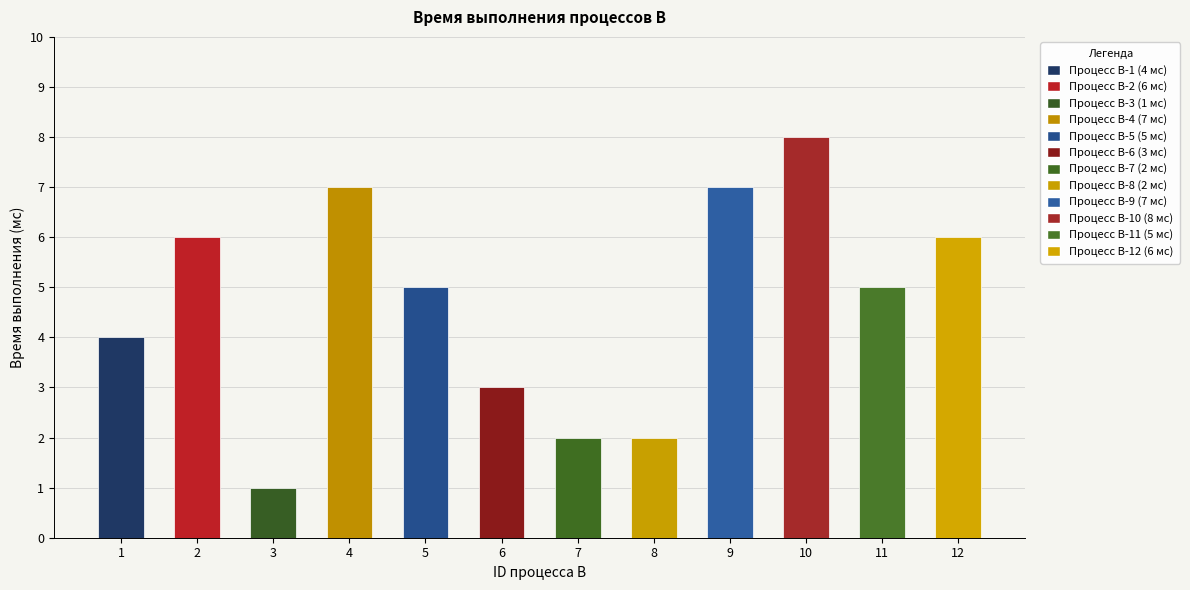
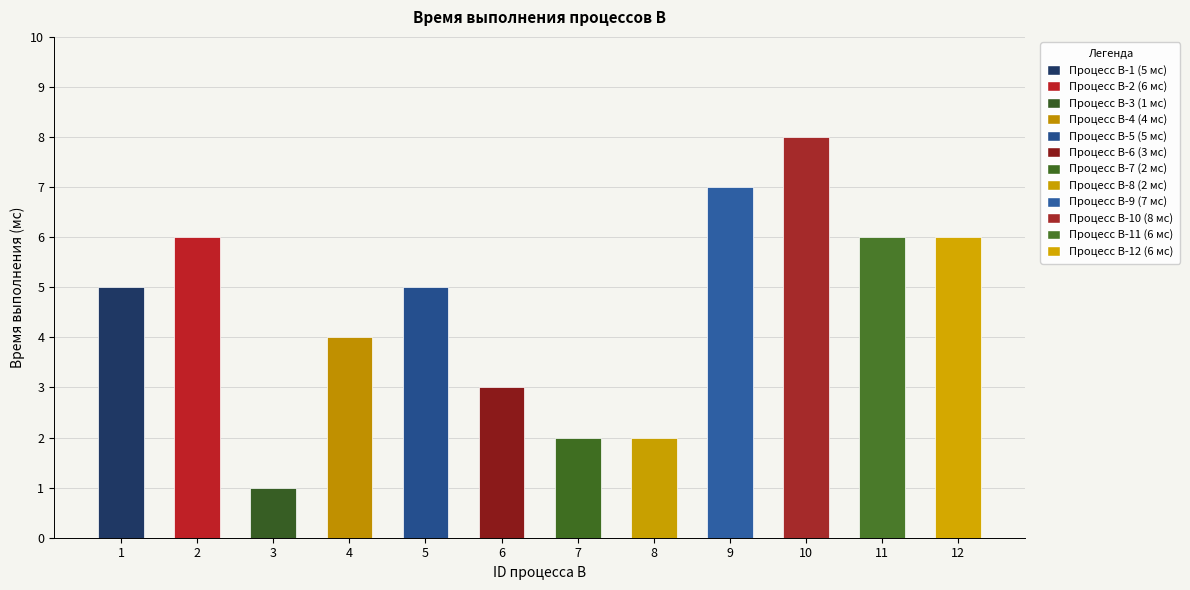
  {
-   "1": 4,
+   "1": 5,
    "2": 6,
    "3": 1,
-   "4": 7,
+   "4": 4,
    "5": 5,
    "6": 3,
    "7": 2,
    "8": 2,
    "9": 7,
    "10": 8,
-   "11": 5,
+   "11": 6,
    "12": 6
  }
